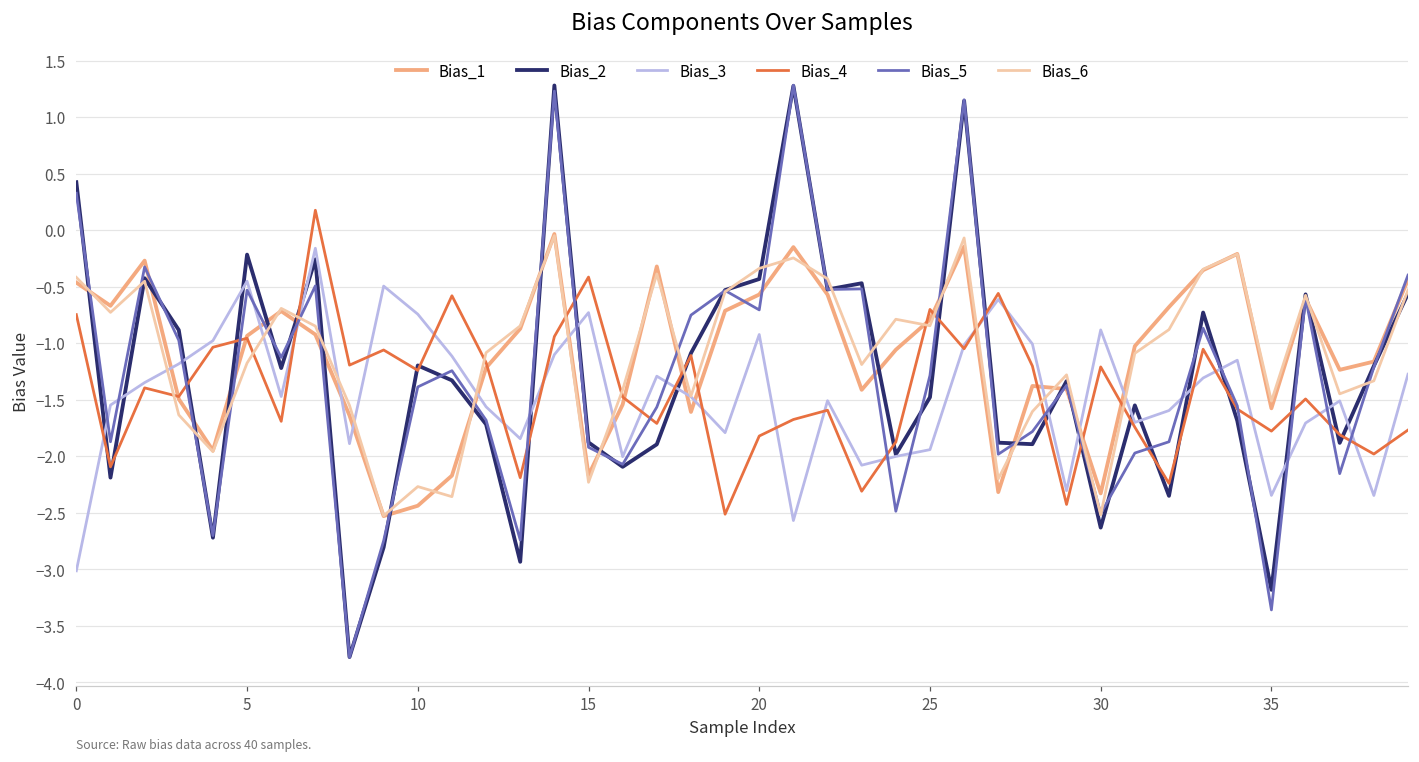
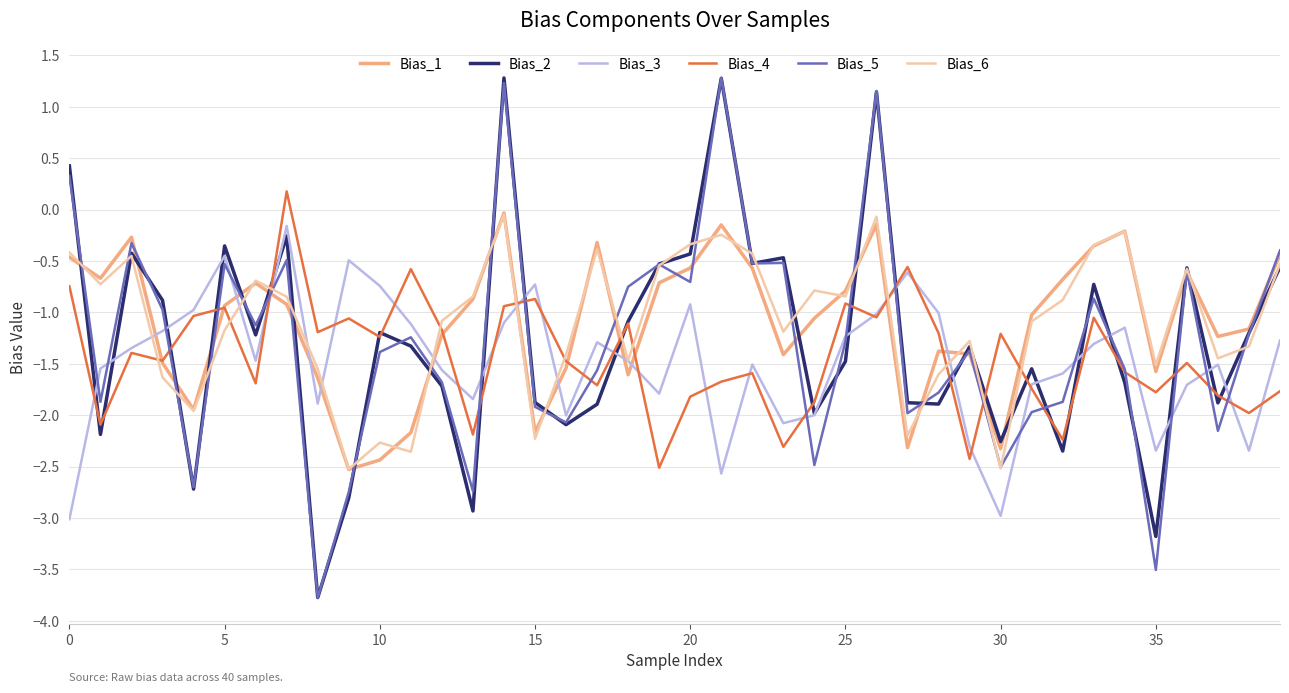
  {
    "Bias_2": {
      "0": 0.42,
-     "5": -0.22,
+     "5": -0.35,
      "10": -1.20,
      "15": -1.88,
      "20": -0.43,
      "25": -1.48,
-     "30": -2.63,
+     "30": -2.26,
      "35": -3.18
    },
    "Bias_3": {
      "0": -3.01,
      "5": -0.45,
      "10": -0.74,
      "15": -0.73,
      "20": -0.92,
-     "25": -1.94,
-     "30": -0.88,
+     "25": -1.23,
+     "30": -2.98,
      "35": -2.35
    },
    "Bias_4": {
      "0": -0.75,
      "10": -1.24,
-     "15": -0.41,
+     "15": -0.87,
      "20": -1.82,
-     "25": -0.70,
+     "25": -0.91,
      "30": -1.21,
      "35": -1.78
    },
    "Bias_5": {
      "0": 0.33,
      "5": -0.53,
      "10": -1.39,
      "15": -1.92,
      "20": -0.70,
      "25": -1.28,
-     "35": -3.36
+     "35": -3.51
    }
  }
